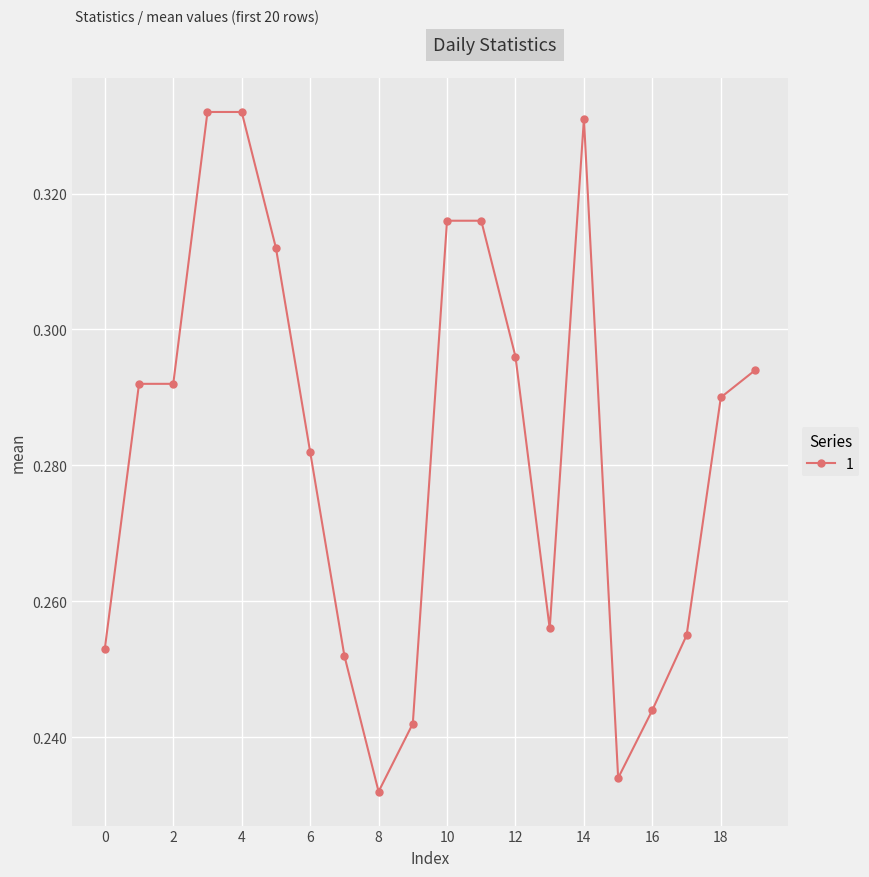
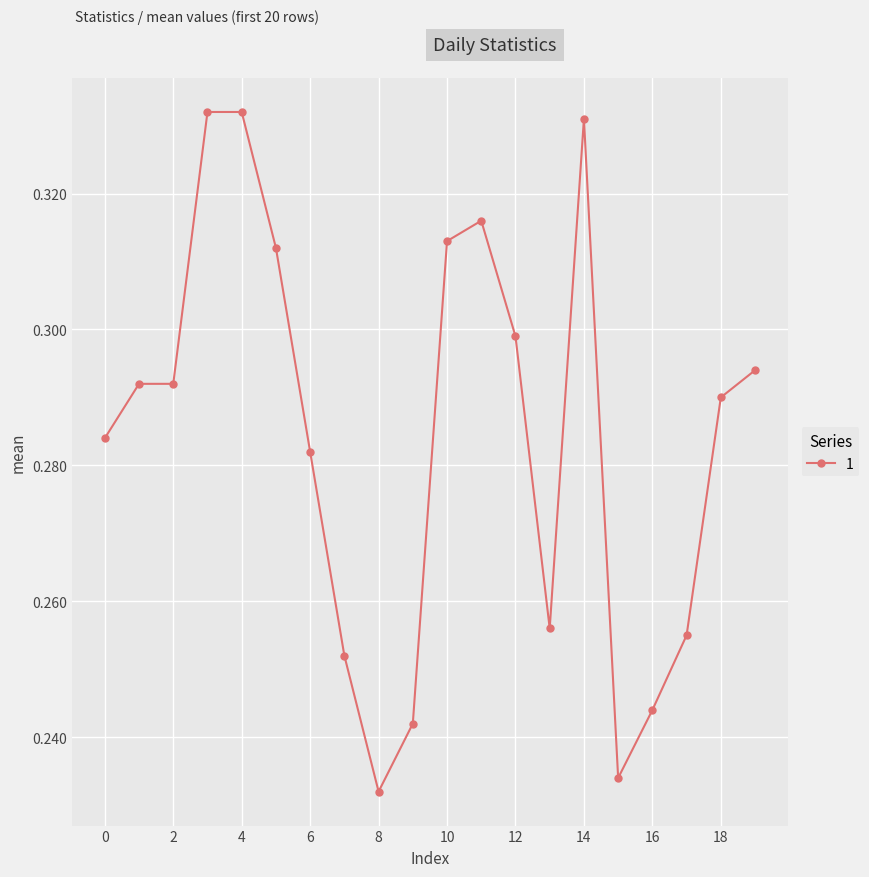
  {
-   "0": 0.253,
+   "0": 0.284,
    "2": 0.292,
    "4": 0.332,
    "6": 0.282,
    "8": 0.232,
-   "10": 0.316,
-   "12": 0.296,
+   "10": 0.313,
+   "12": 0.299,
    "14": 0.331,
    "16": 0.244,
    "18": 0.290
  }
